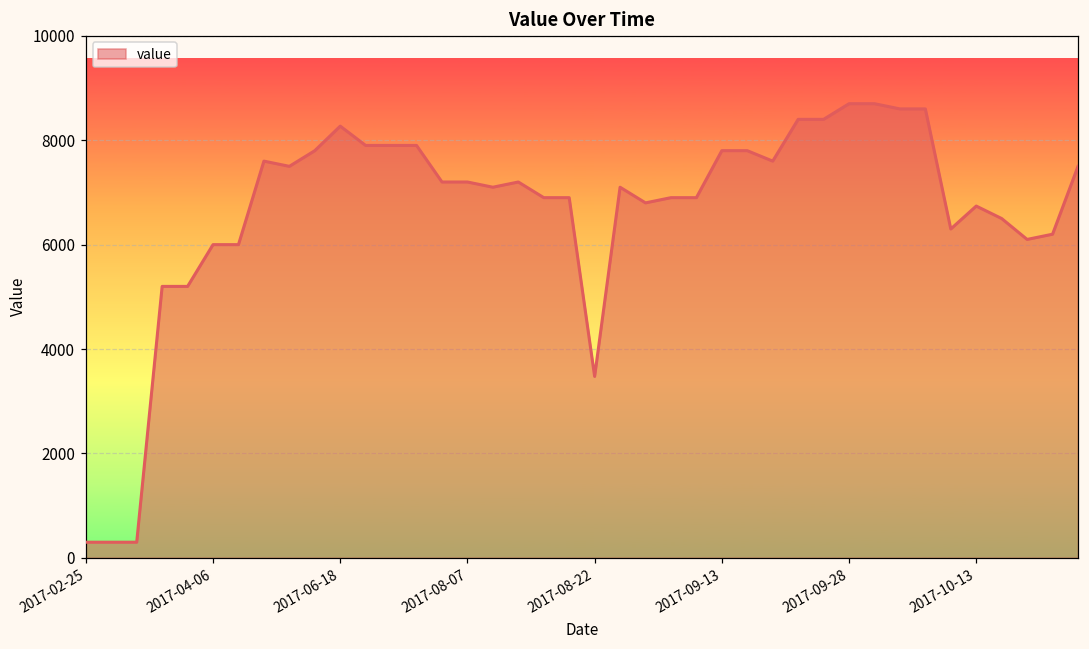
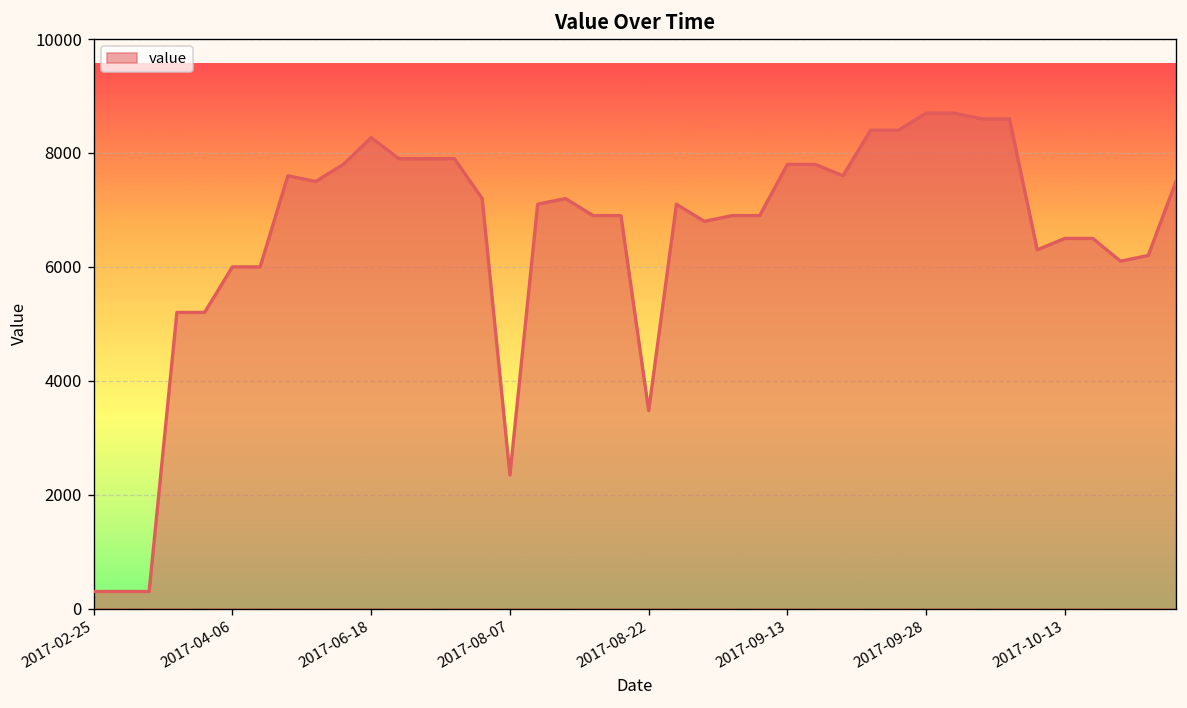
  {
    "2017-02-25": 300,
    "2017-04-06": 6000,
    "2017-06-18": 8300,
-   "2017-08-07": 7200,
+   "2017-08-07": 2300,
    "2017-08-22": 3500,
    "2017-09-13": 7800,
    "2017-09-28": 8700,
-   "2017-10-13": 6700
+   "2017-10-13": 6500
  }
